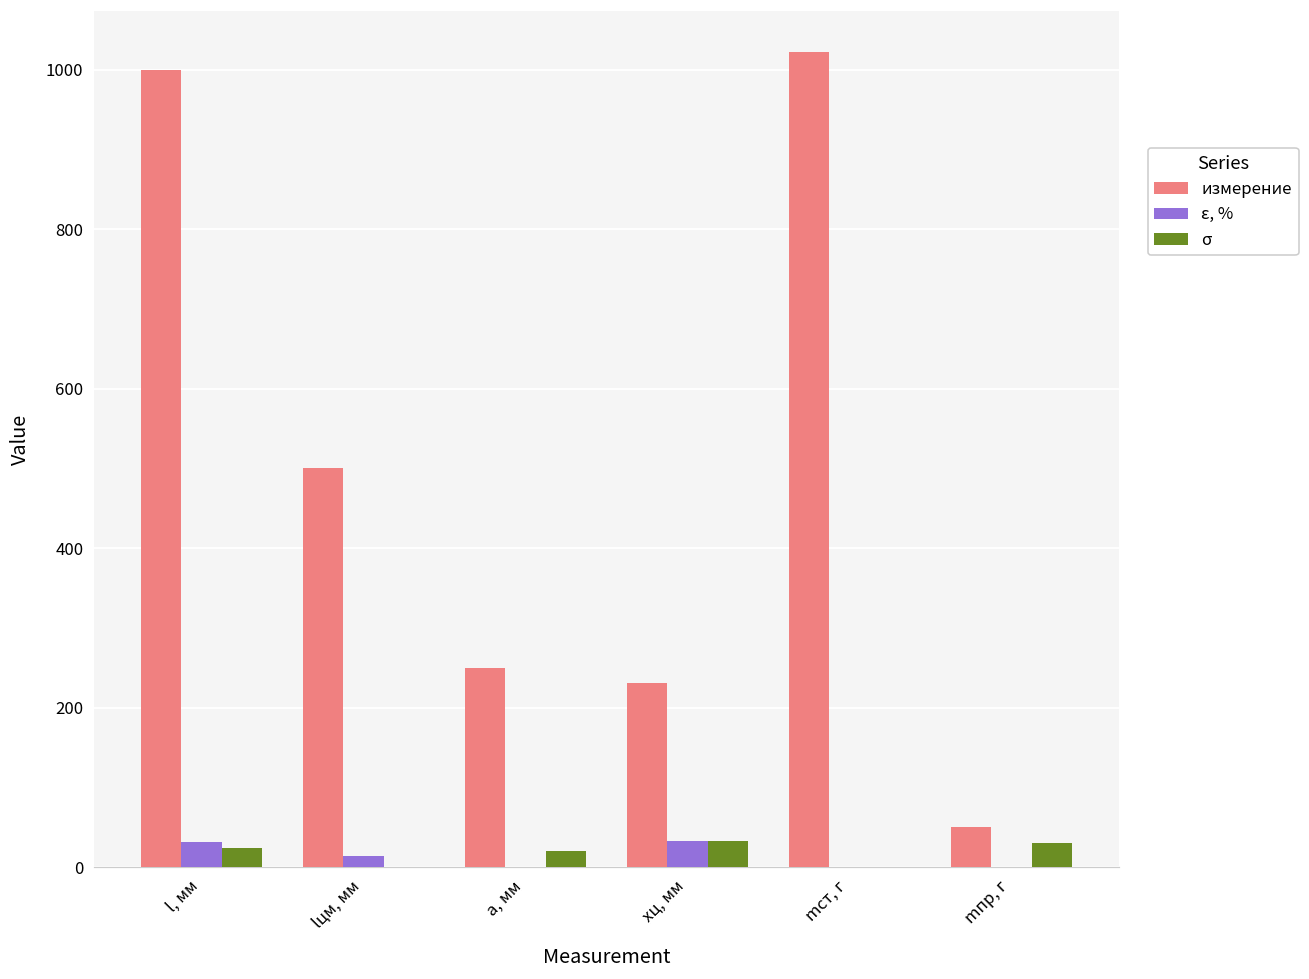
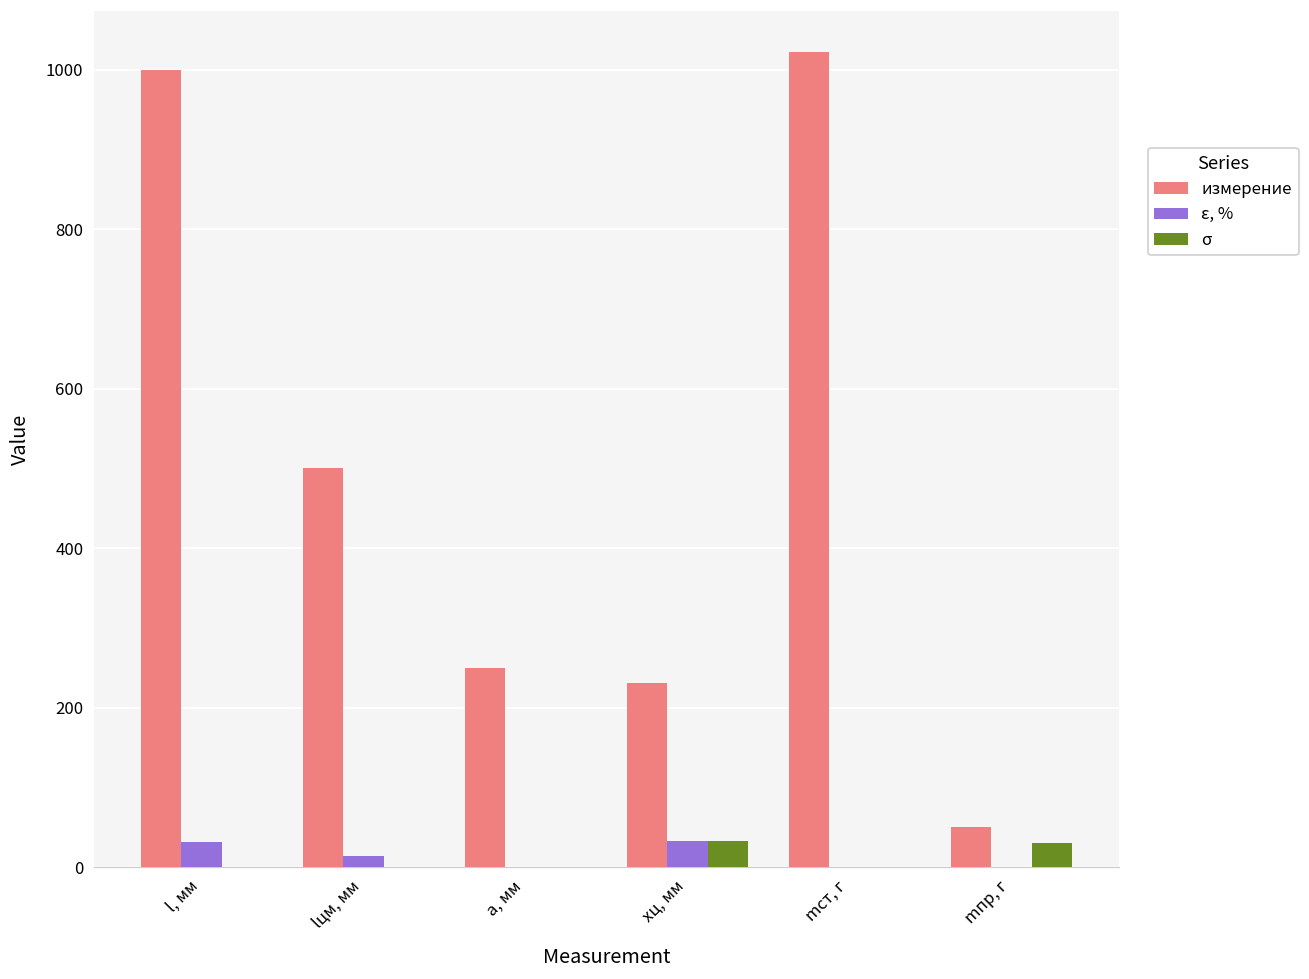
  {
    "измерение": {
      "l, мм": 1000,
      "lцм, мм": 500,
      "a, мм": 250,
      "xц, мм": 230,
      "mст, г": 1020,
      "mпр, г": 50
    },
    "ε, %": {
      "l, мм": 30,
      "lцм, мм": 10,
      "xц, мм": 30
    },
    "σ": {
-     "l, мм": 20,
-     "a, мм": 20,
+     "l, мм": 0,
+     "a, мм": 0,
      "xц, мм": 30,
      "mпр, г": 30
    }
  }
